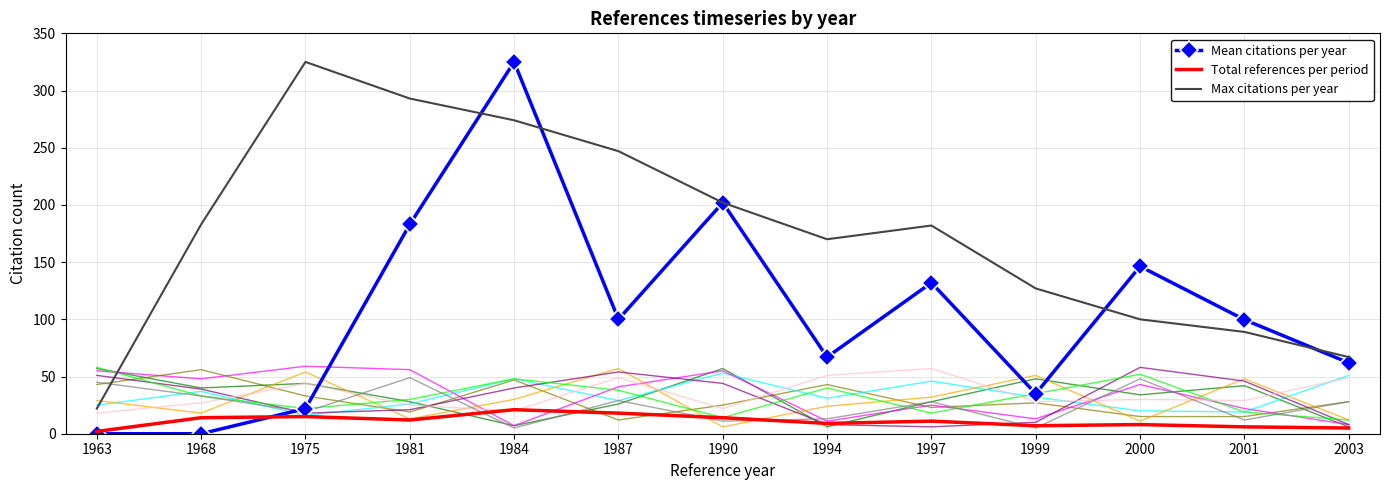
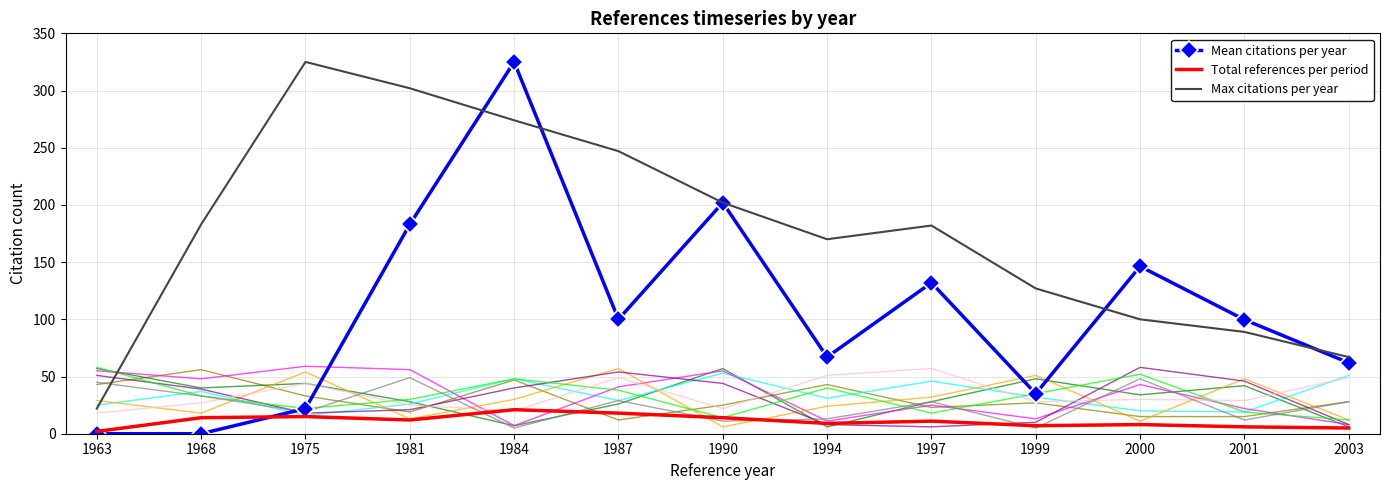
  {
    "Mean citations per year": {
      "1968": 0,
      "1981": 183,
      "1984": 325,
      "1987": 100,
      "1994": 67,
      "1997": 132,
      "2000": 146,
      "2001": 100,
      "2003": 62
    },
    "Total references per period": {
      "1968": 14,
      "1987": 18,
      "1997": 11,
      "2000": 8,
      "2001": 6
    },
    "Max citations per year": {
      "1963": 22,
      "1968": 183,
      "1975": 325,
-     "1981": 293,
+     "1981": 302,
      "1984": 274,
      "1987": 247,
      "1994": 170,
      "1997": 182,
      "1999": 127,
      "2000": 100,
      "2001": 89,
      "2003": 67
    }
  }
